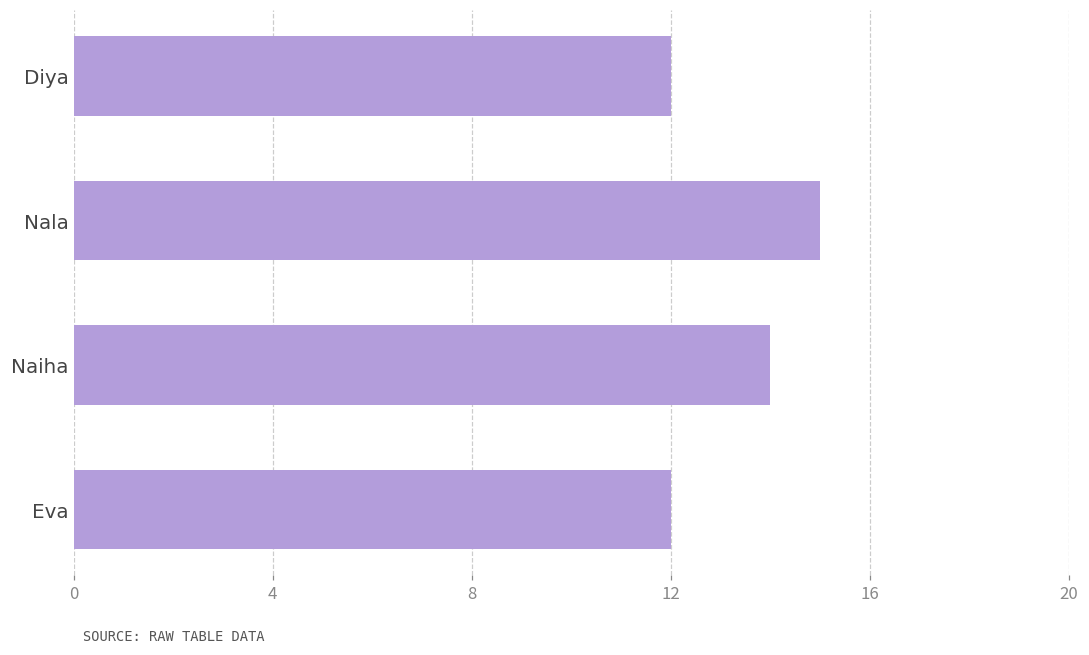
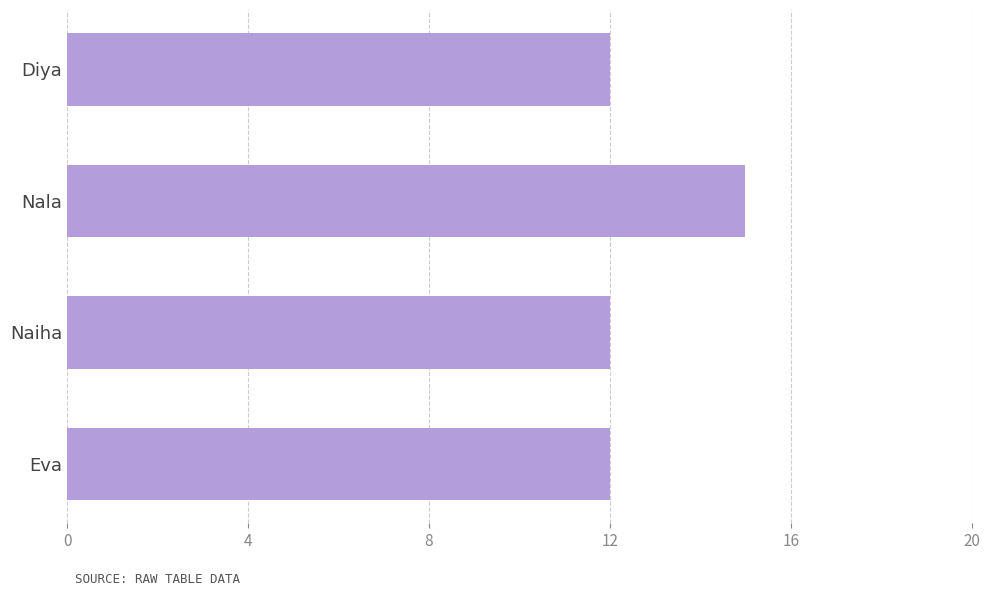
  {
    "Diya": 12,
    "Nala": 15,
-   "Naiha": 14,
+   "Naiha": 12,
    "Eva": 12
  }
